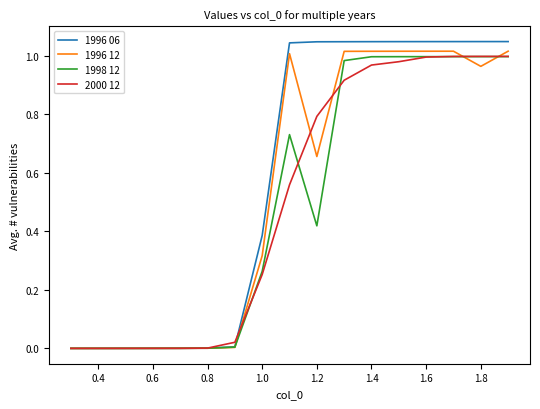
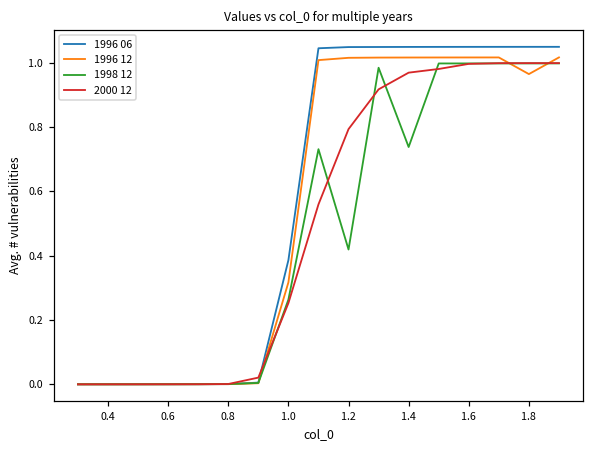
  {
    "1996 06": {
      "1.0": 0.39,
      "1.2": 1.05,
      "1.4": 1.05,
      "1.6": 1.05,
      "1.8": 1.05
    },
    "1996 12": {
      "1.0": 0.32,
-     "1.2": 0.66,
+     "1.2": 1.01,
      "1.4": 1.02,
      "1.6": 1.02,
      "1.8": 0.96
    },
    "1998 12": {
      "1.0": 0.26,
      "1.2": 0.42,
-     "1.4": 1.00
+     "1.4": 0.74
    },
    "2000 12": {
      "1.0": 0.25,
      "1.2": 0.79,
      "1.4": 0.97
    }
  }
